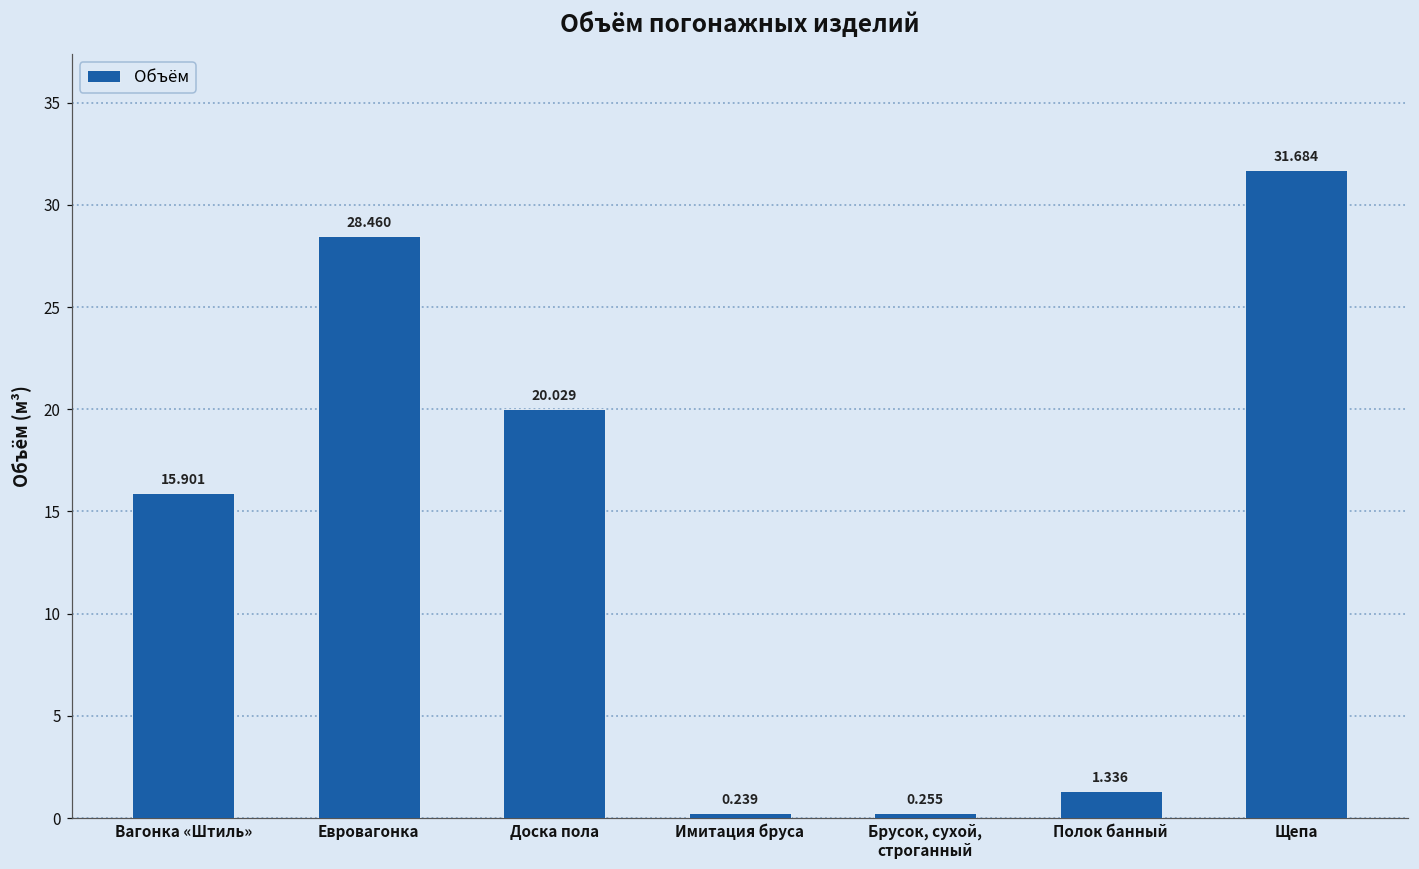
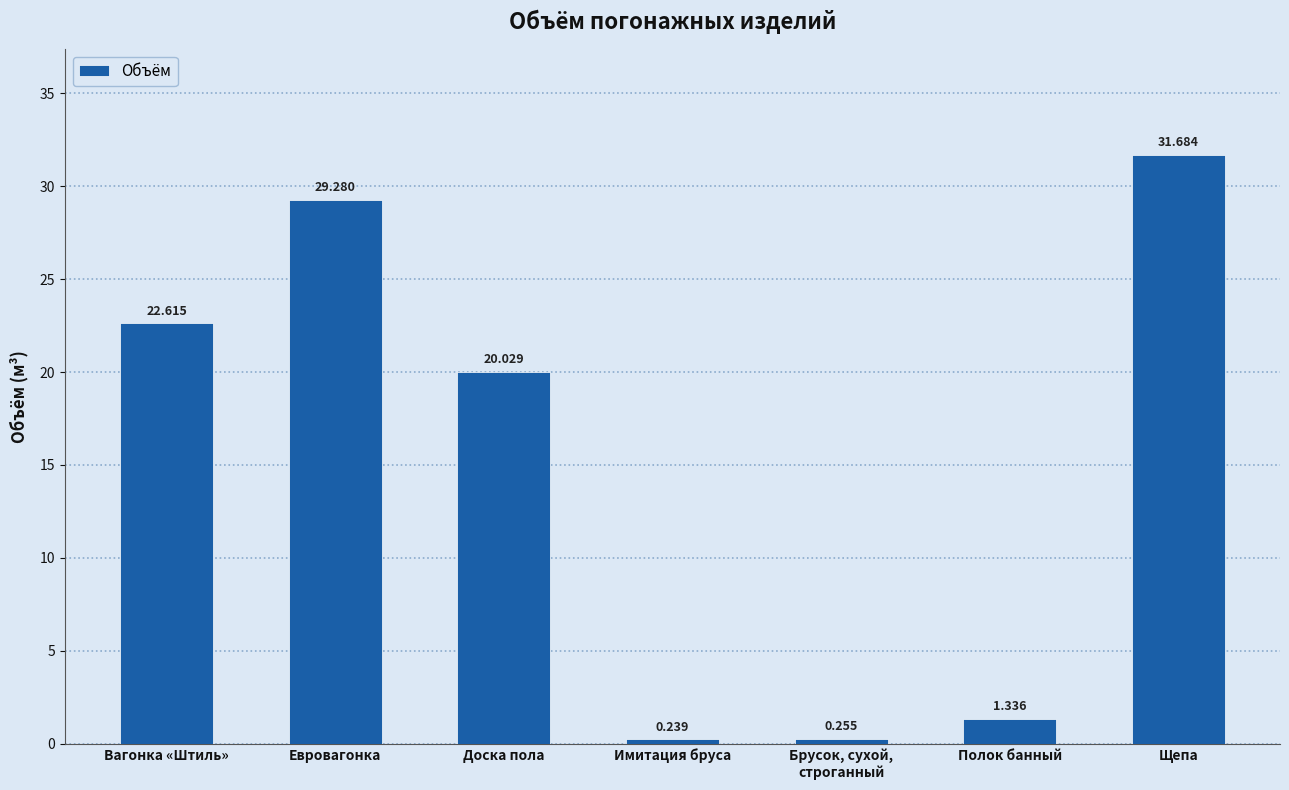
  {
-   "Вагонка «Штиль»": 15.901,
-   "Евровагонка": 28.460,
+   "Вагонка «Штиль»": 22.615,
+   "Евровагонка": 29.280,
    "Доска пола": 20.029,
    "Имитация бруса": 0.239,
    "Брусок, сухой, строганный": 0.255,
    "Полок банный": 1.336,
    "Щепа": 31.684
  }
